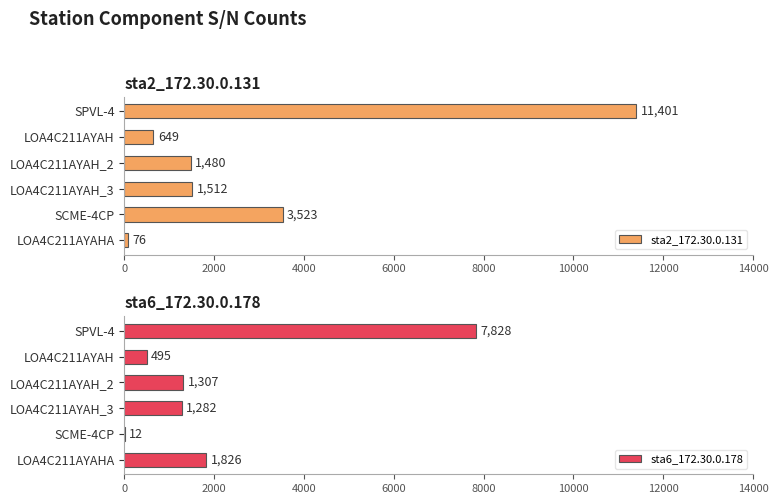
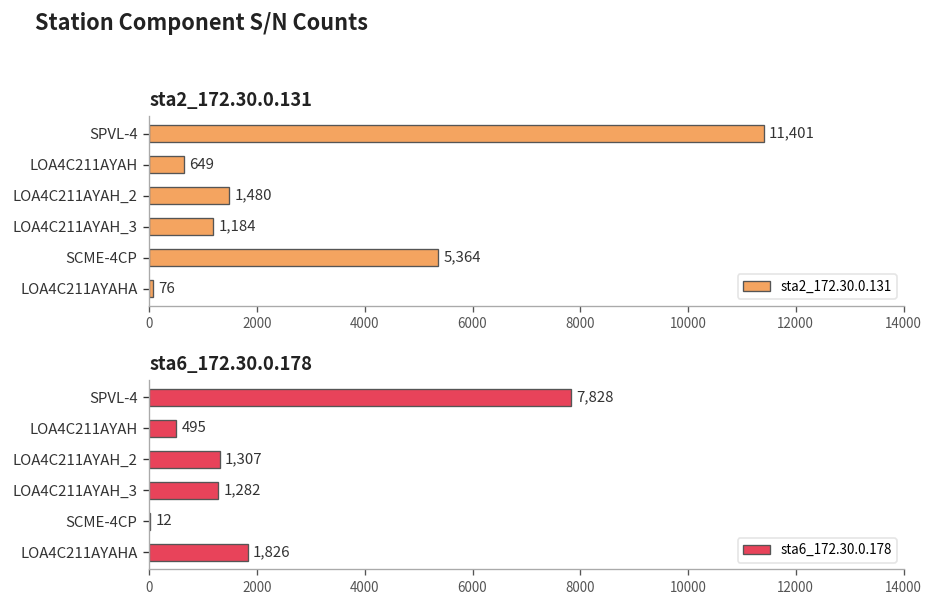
  {
    "sta2_172.30.0.131": {
      "SPVL-4": "11,401",
      "LOA4C211AYAH": "649",
      "LOA4C211AYAH_2": "1,480",
-     "LOA4C211AYAH_3": "1,512",
-     "SCME-4CP": "3,523",
+     "LOA4C211AYAH_3": "1,184",
+     "SCME-4CP": "5,364",
      "LOA4C211AYAHA": "76"
    },
    "sta6_172.30.0.178": {
      "SPVL-4": "7,828",
      "LOA4C211AYAH": "495",
      "LOA4C211AYAH_2": "1,307",
      "LOA4C211AYAH_3": "1,282",
      "SCME-4CP": "12",
      "LOA4C211AYAHA": "1,826"
    }
  }
